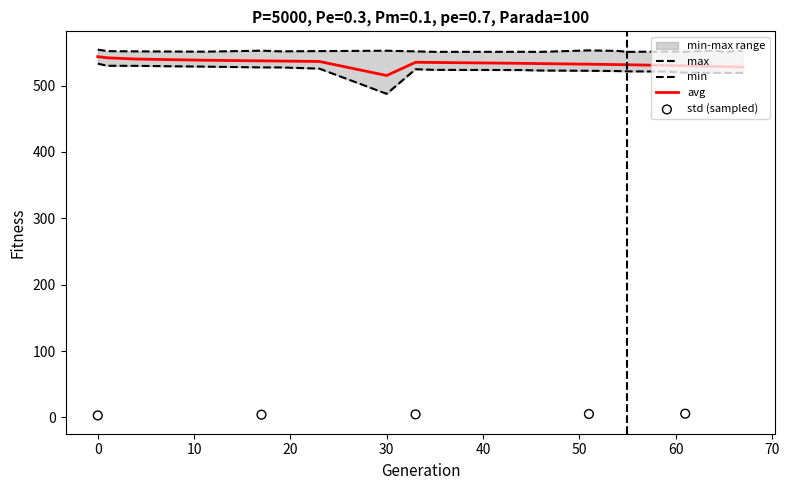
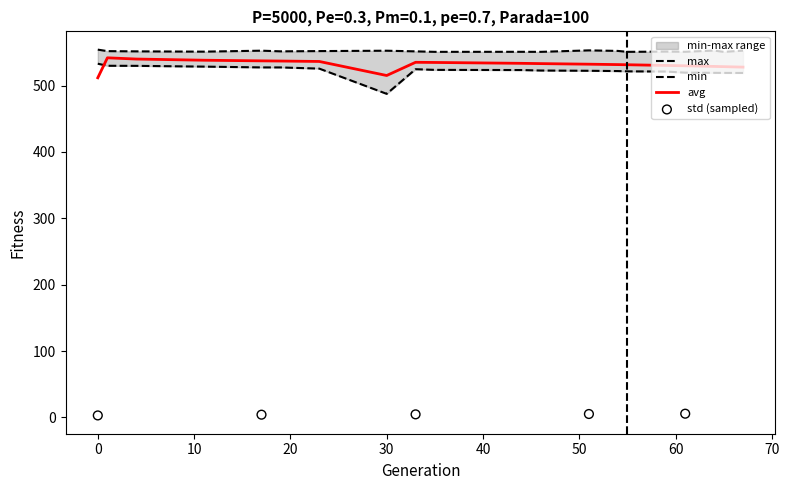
  {
    "min-max range": {
      "0": 550,
      "30": 550
    },
    "min": {
      "0": 530,
      "30": 490
    },
    "avg": {
-     "0": 540,
+     "0": 510,
      "30": 520
    }
  }
